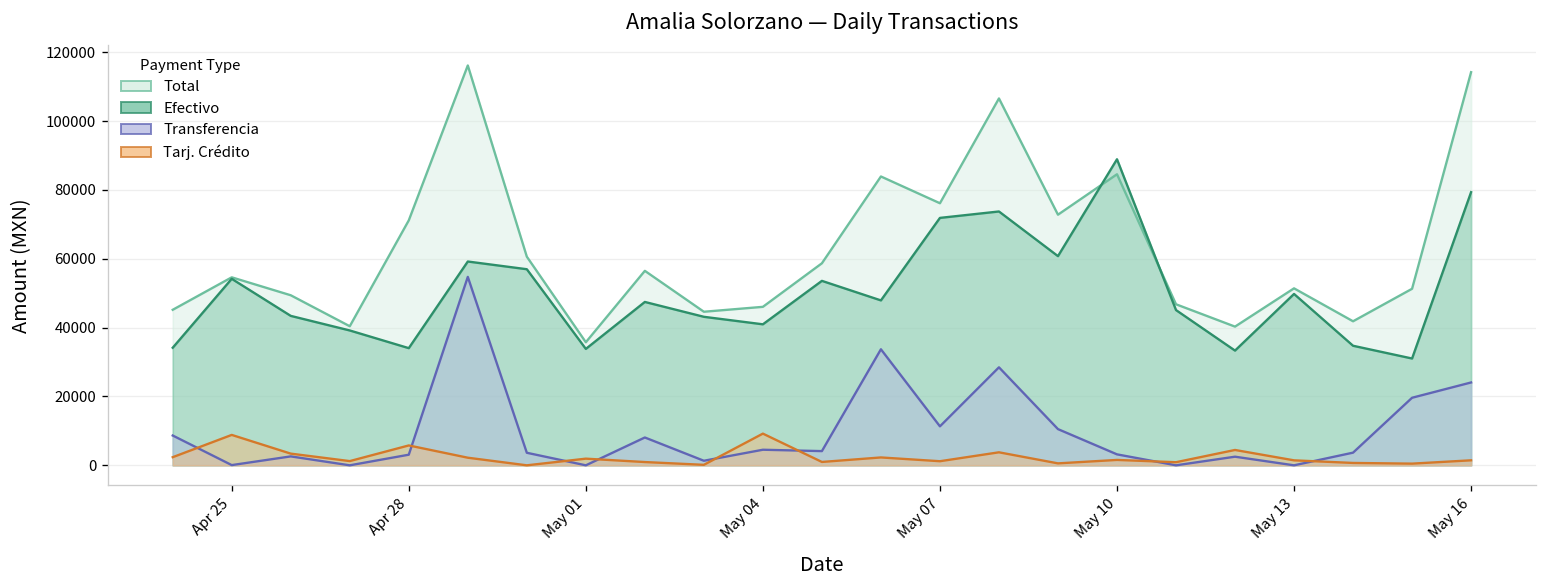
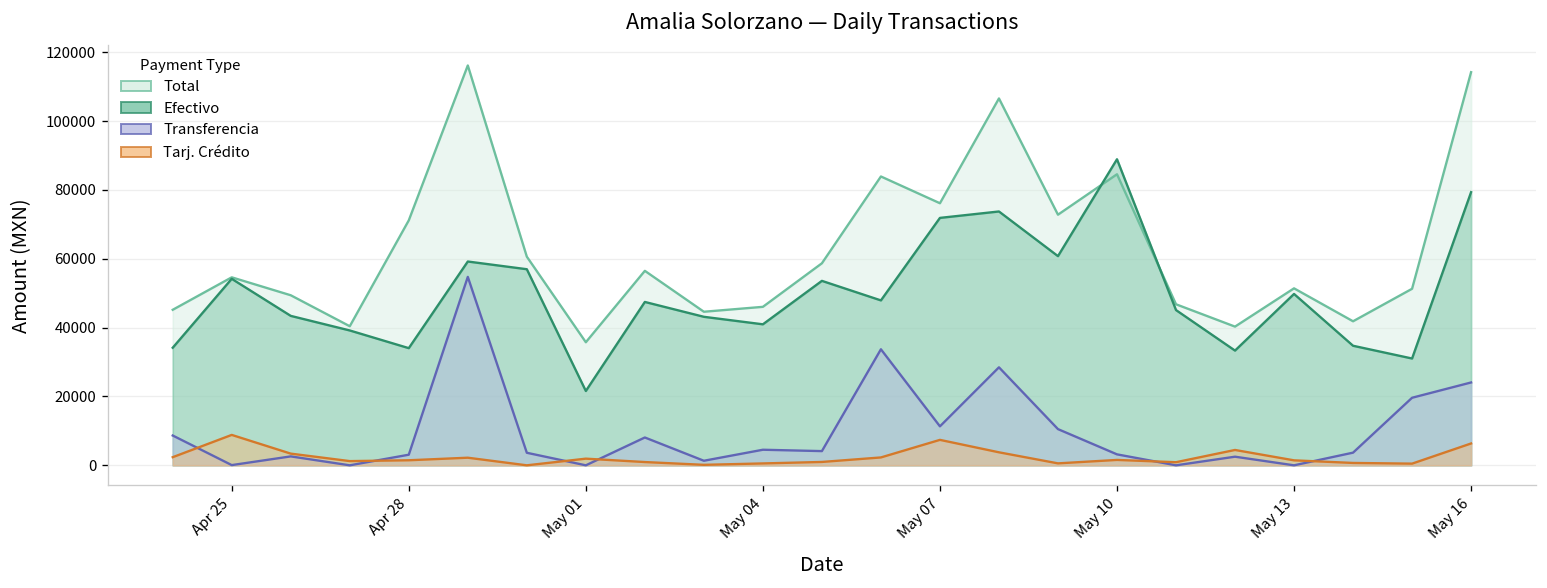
  {
    "Efectivo": {
      "Apr 28": 34000,
-     "May 01": 34000,
+     "May 01": 22000,
      "May 04": 41000,
      "May 07": 72000,
      "May 10": 89000,
      "May 13": 50000,
      "May 16": 79000
    },
    "Tarj. Crédito": {
      "Apr 25": 9000,
-     "Apr 28": 6000,
+     "Apr 28": 1000,
      "May 01": 2000,
-     "May 04": 9000,
-     "May 07": 1000,
+     "May 04": 1000,
+     "May 07": 7000,
      "May 10": 2000,
      "May 13": 1000,
-     "May 16": 1000
+     "May 16": 6000
    }
  }
